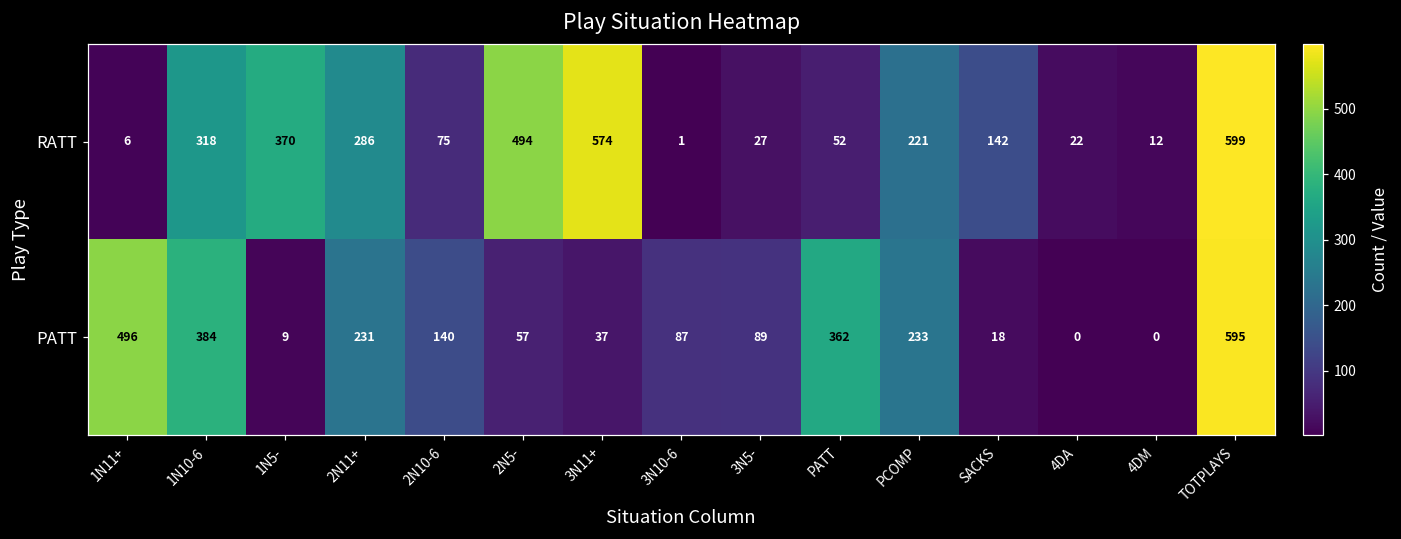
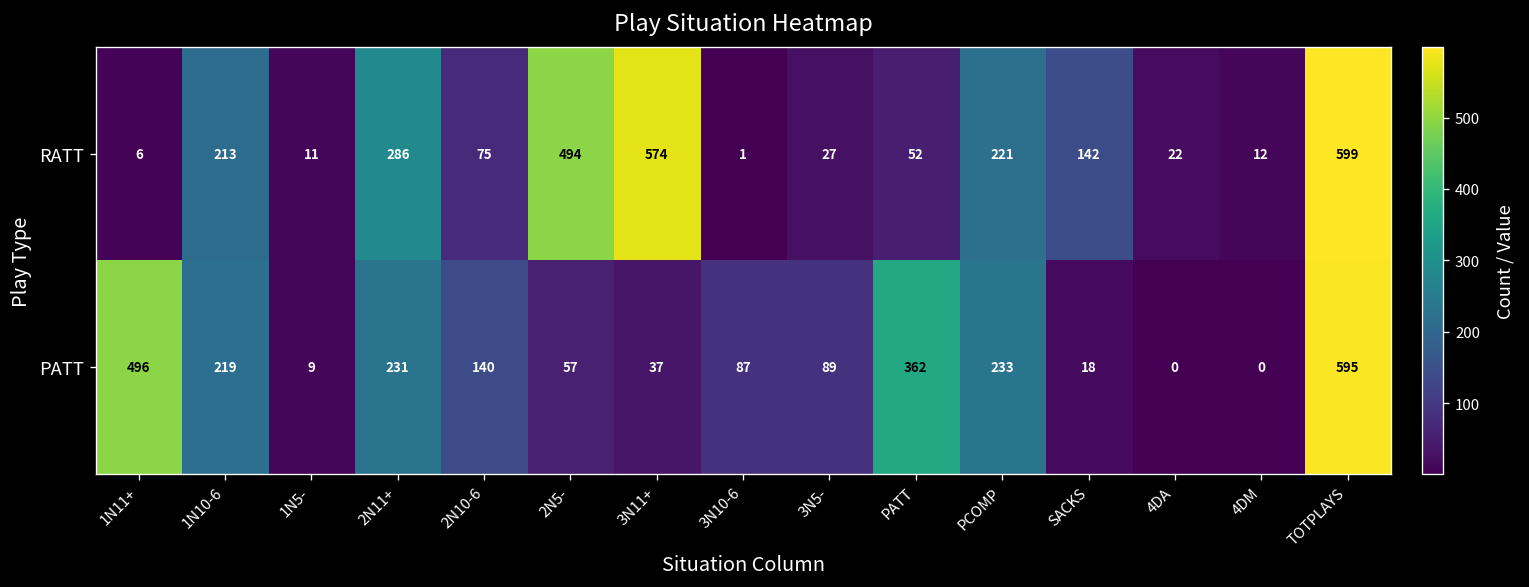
  {
    "RATT": {
      "1N11+": 6,
-     "1N10-6": 318,
-     "1N5-": 370,
+     "1N10-6": 213,
+     "1N5-": 11,
      "2N11+": 286,
      "2N10-6": 75,
      "2N5-": 494,
      "3N11+": 574,
      "3N10-6": 1,
      "3N5-": 27,
      "PATT": 52,
      "PCOMP": 221,
      "SACKS": 142,
      "4DA": 22,
      "4DM": 12,
      "TOTPLAYS": 599
    },
    "PATT": {
      "1N11+": 496,
-     "1N10-6": 384,
+     "1N10-6": 219,
      "1N5-": 9,
      "2N11+": 231,
      "2N10-6": 140,
      "2N5-": 57,
      "3N11+": 37,
      "3N10-6": 87,
      "3N5-": 89,
      "PATT": 362,
      "PCOMP": 233,
      "SACKS": 18,
      "4DA": 0,
      "4DM": 0,
      "TOTPLAYS": 595
    }
  }
